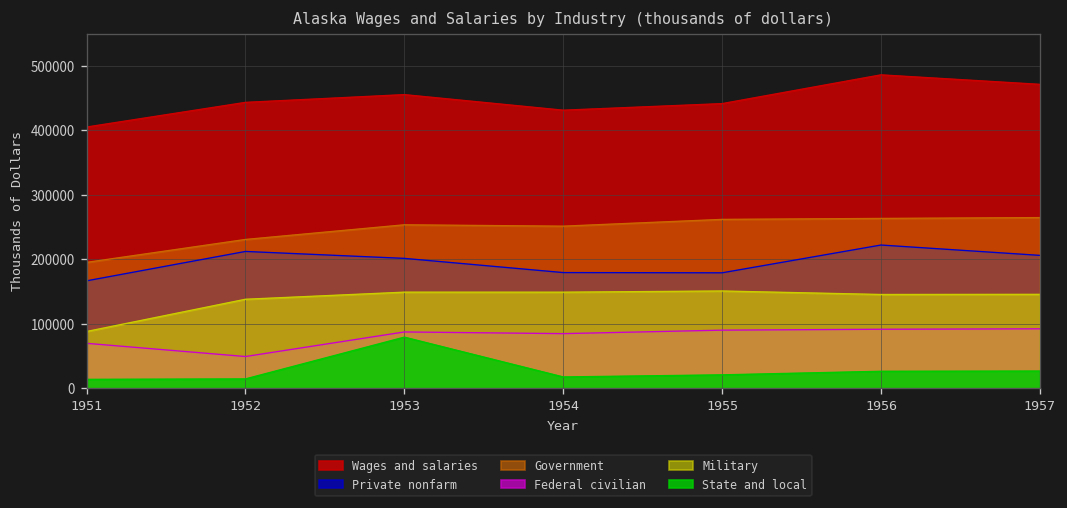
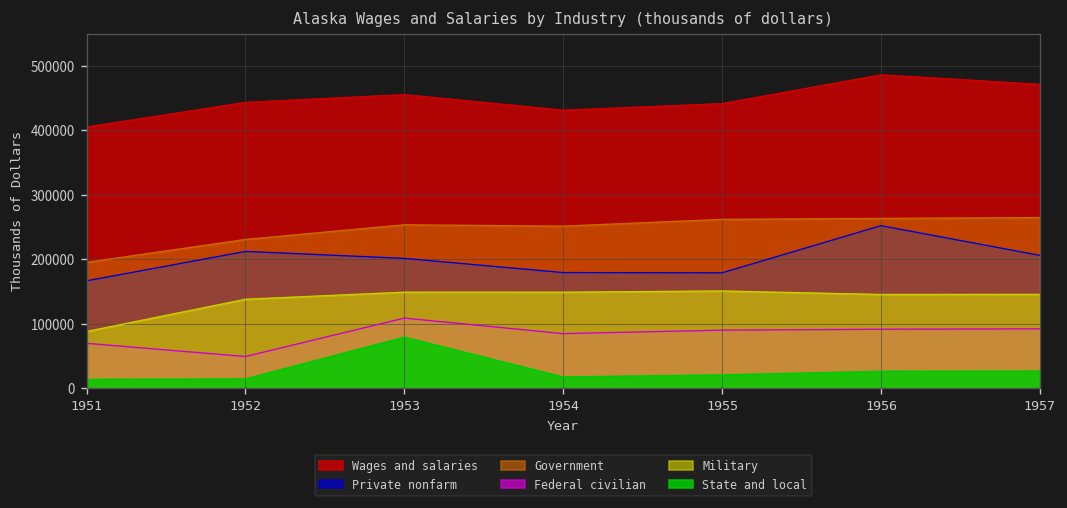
  {
    "Wages and salaries": {
      "1951": 410000,
      "1952": 440000,
      "1953": 460000,
      "1954": 430000,
      "1955": 440000,
      "1956": 490000,
      "1957": 470000
    },
    "Private nonfarm": {
      "1951": 170000,
      "1952": 210000,
      "1953": 200000,
      "1954": 180000,
      "1955": 180000,
-     "1956": 220000,
+     "1956": 250000,
      "1957": 210000
    },
    "Government": {
      "1951": 200000,
      "1952": 230000,
      "1953": 250000,
      "1954": 250000,
      "1955": 260000,
      "1956": 260000,
      "1957": 260000
    },
    "Federal civilian": {
      "1951": 70000,
      "1952": 50000,
-     "1953": 90000,
+     "1953": 110000,
      "1954": 80000,
      "1955": 90000,
      "1956": 90000,
      "1957": 90000
    },
    "Military": {
      "1951": 90000,
      "1952": 140000,
      "1953": 150000,
      "1954": 150000,
      "1955": 150000,
      "1956": 150000,
      "1957": 150000
    },
    "State and local": {
      "1951": 10000,
      "1952": 10000,
      "1953": 80000,
      "1954": 20000,
      "1955": 20000,
      "1956": 30000,
      "1957": 30000
    }
  }
